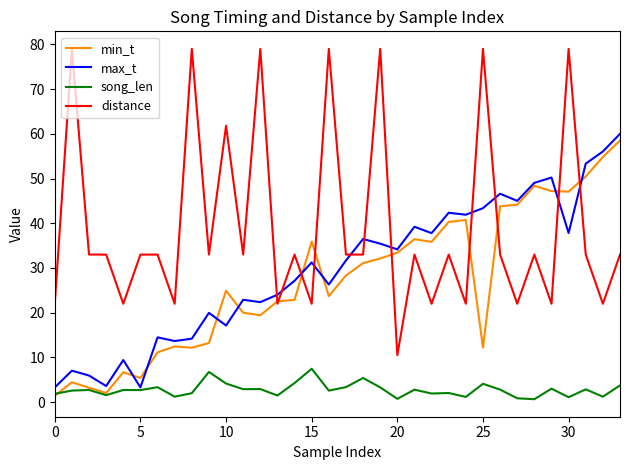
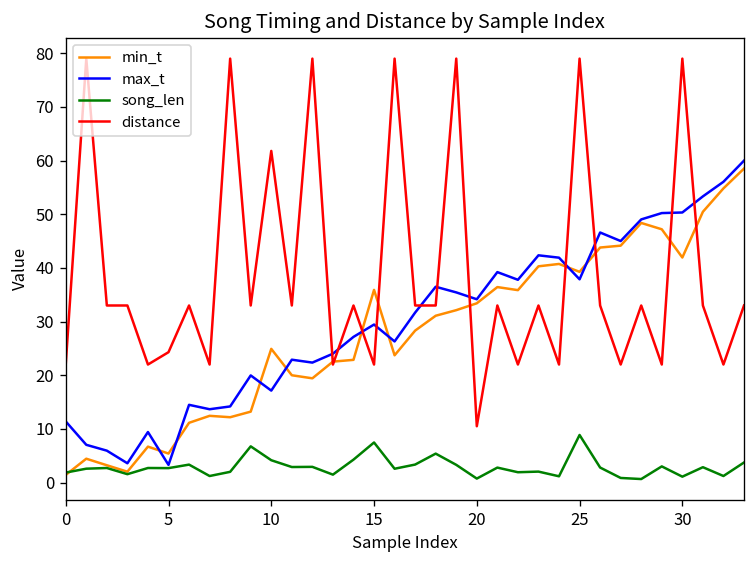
  {
    "min_t": {
      "5": 5,
      "10": 25,
      "15": 36,
      "20": 33,
-     "25": 12,
-     "30": 47
+     "25": 39,
+     "30": 42
    },
    "max_t": {
-     "0": 3,
+     "0": 11,
      "5": 3,
      "10": 17,
-     "15": 31,
+     "15": 29,
      "20": 34,
-     "25": 43,
-     "30": 38
+     "25": 38,
+     "30": 50
    },
    "song_len": {
      "5": 3,
      "10": 4,
      "15": 7,
      "20": 1,
-     "25": 4,
+     "25": 9,
      "30": 1
    },
    "distance": {
      "0": 22,
-     "5": 33,
+     "5": 24,
      "10": 62,
      "15": 22,
      "20": 11,
      "25": 79,
      "30": 79
    }
  }
